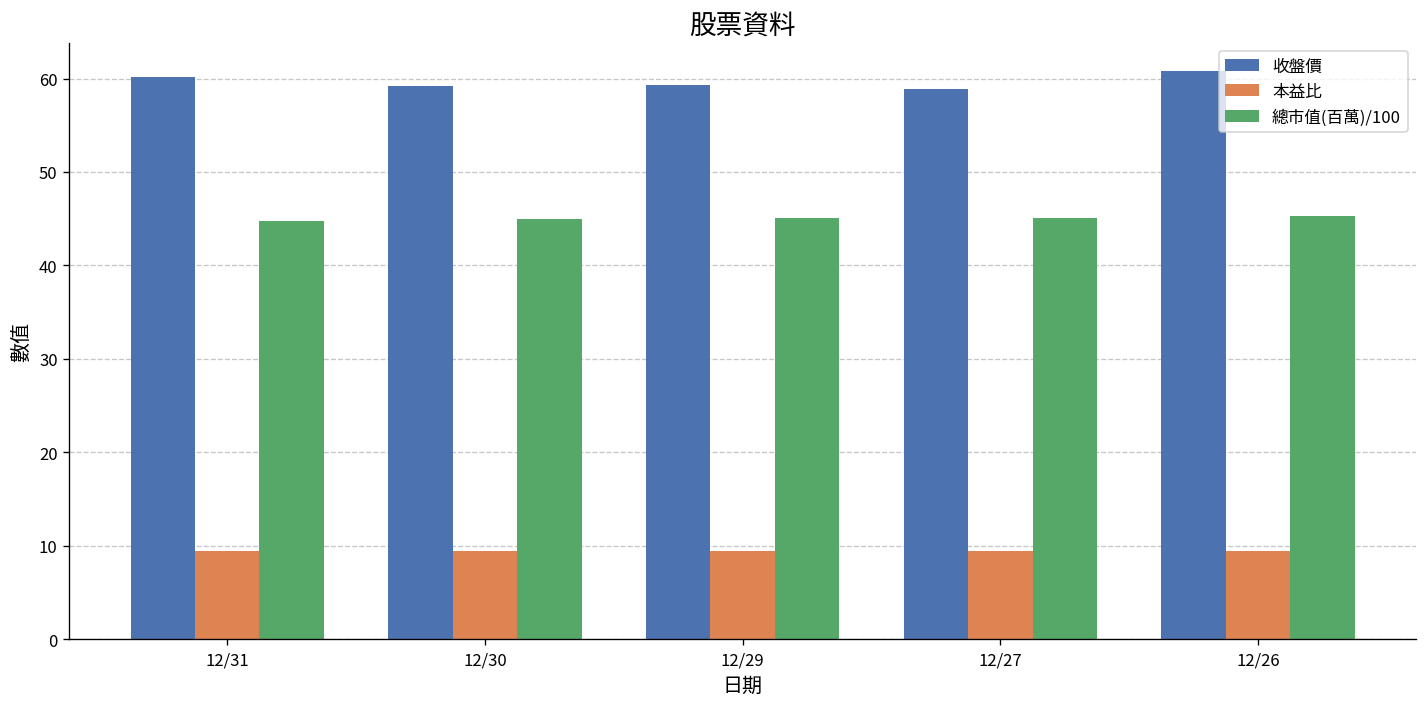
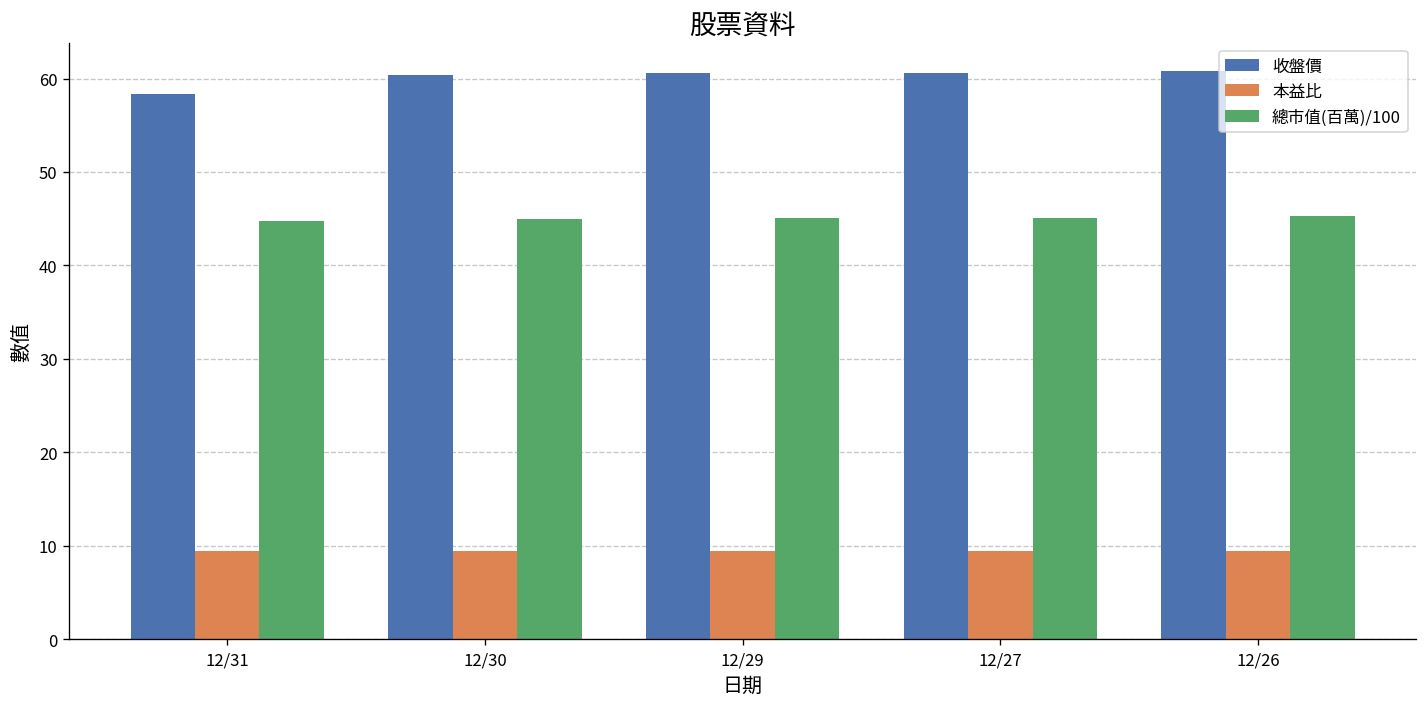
  {
    "收盤價": {
-     "12/31": 60,
-     "12/30": 59,
-     "12/29": 59,
-     "12/27": 59,
+     "12/31": 58,
+     "12/30": 60,
+     "12/29": 61,
+     "12/27": 61,
      "12/26": 61
    },
    "本益比": {
      "12/31": 9,
      "12/30": 9,
      "12/29": 9,
      "12/27": 9,
      "12/26": 10
    },
    "總市值(百萬)/100": {
      "12/31": 45,
      "12/30": 45,
      "12/29": 45,
      "12/27": 45,
      "12/26": 45
    }
  }
